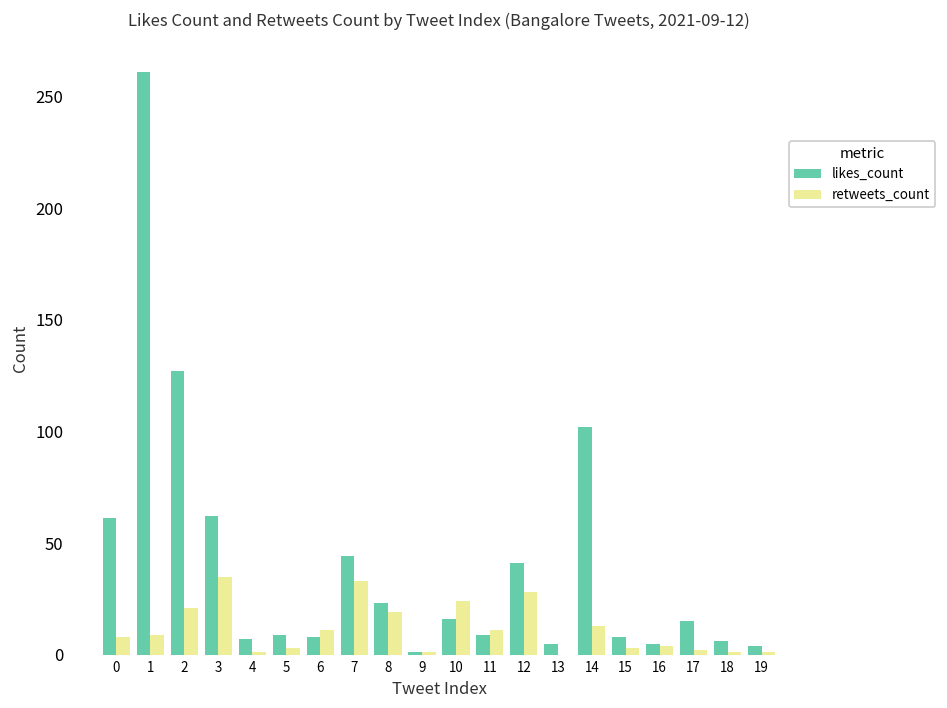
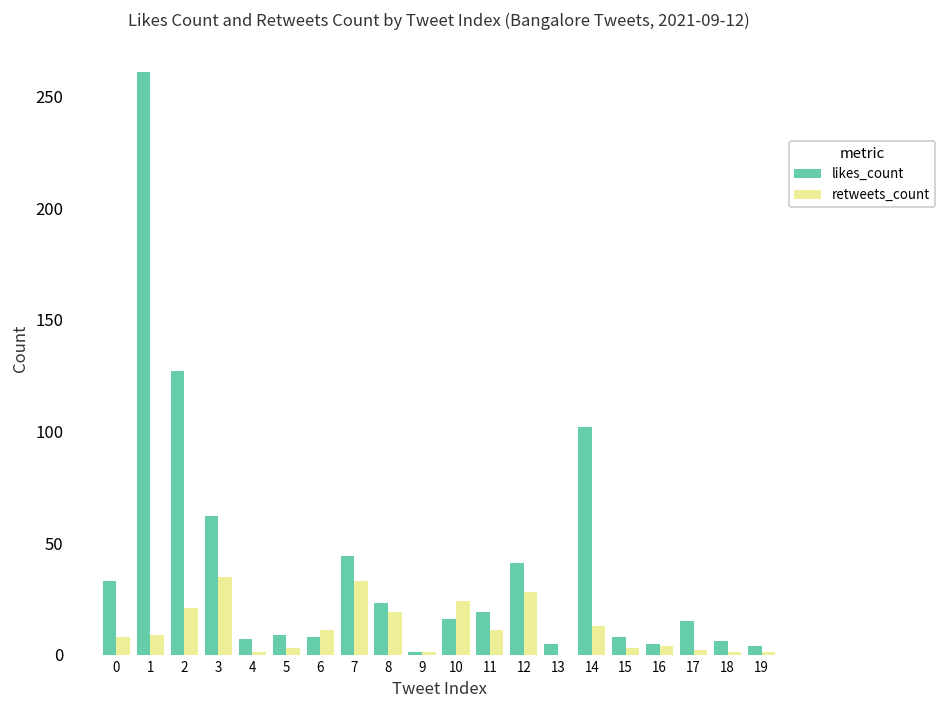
  {
    "likes_count": {
-     "0": 61,
+     "0": 33,
      "1": 261,
      "2": 127,
      "3": 62,
      "4": 7,
      "5": 9,
      "6": 8,
      "7": 44,
      "8": 23,
      "10": 16,
-     "11": 9,
+     "11": 19,
      "12": 41,
      "13": 5,
      "14": 102,
      "15": 8,
      "16": 5,
      "17": 15,
      "18": 6,
      "19": 4
    },
    "retweets_count": {
      "0": 8,
      "1": 9,
      "2": 21,
      "3": 35,
      "5": 3,
      "6": 11,
      "7": 33,
      "8": 19,
      "10": 24,
      "11": 11,
      "12": 28,
      "13": 0,
      "14": 13,
      "15": 3,
      "16": 4,
      "17": 2
    }
  }
